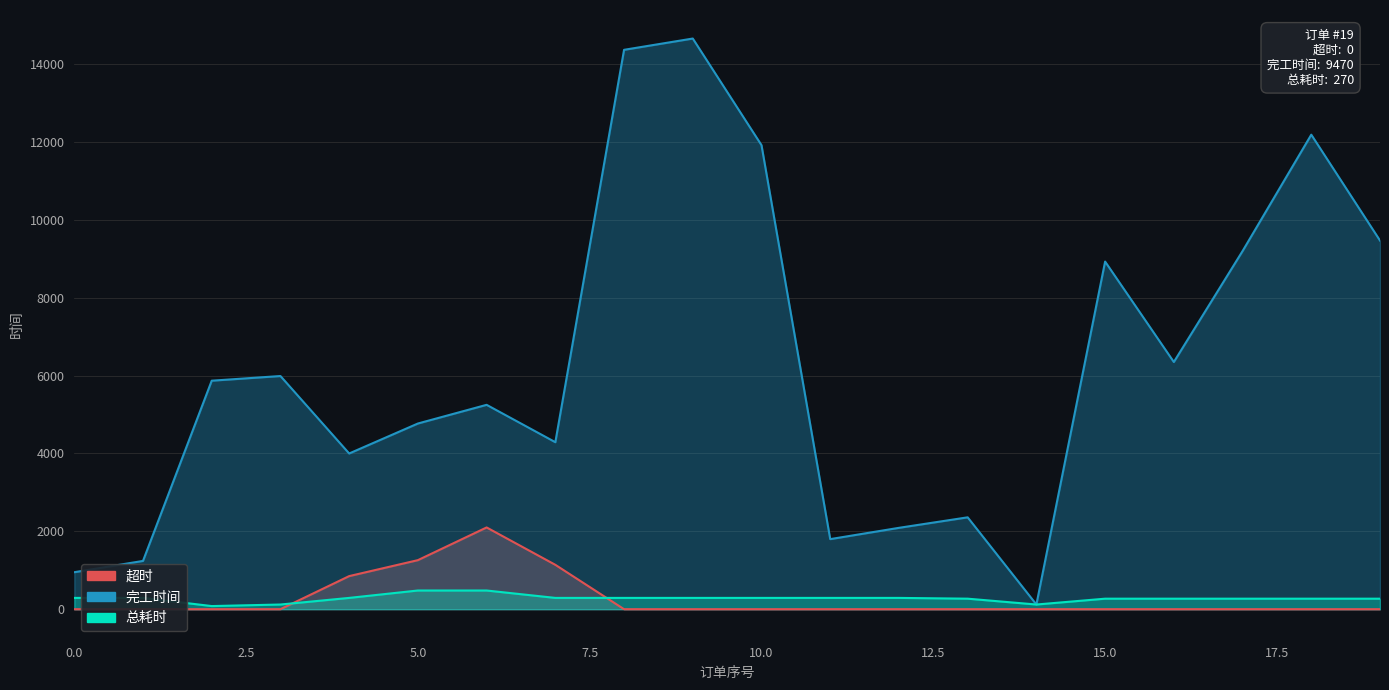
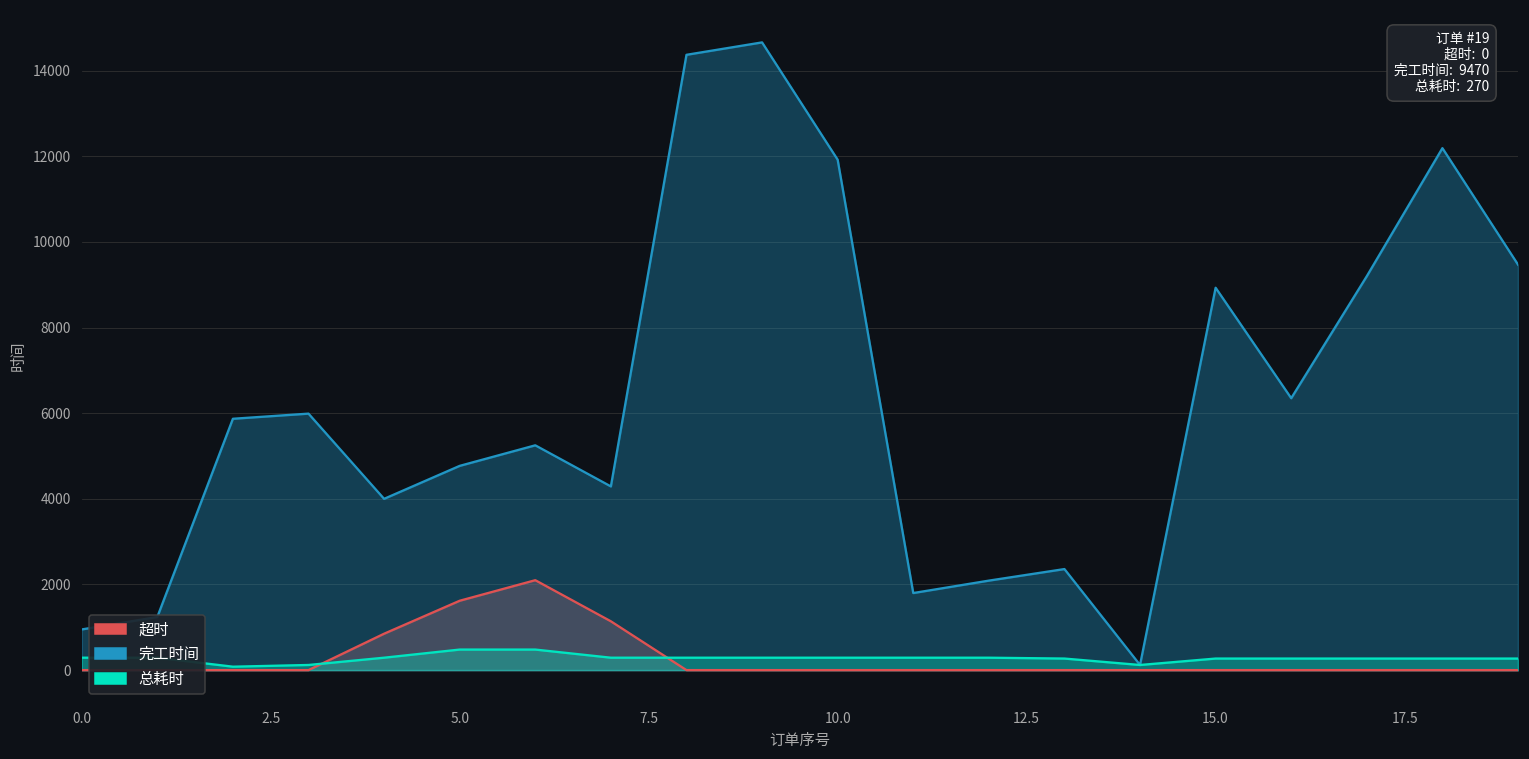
  {
    "超时": {
      "0.0": 0,
-     "5.0": 1300,
+     "5.0": 1600,
      "10.0": 0,
      "15.0": 0
    }
  }
